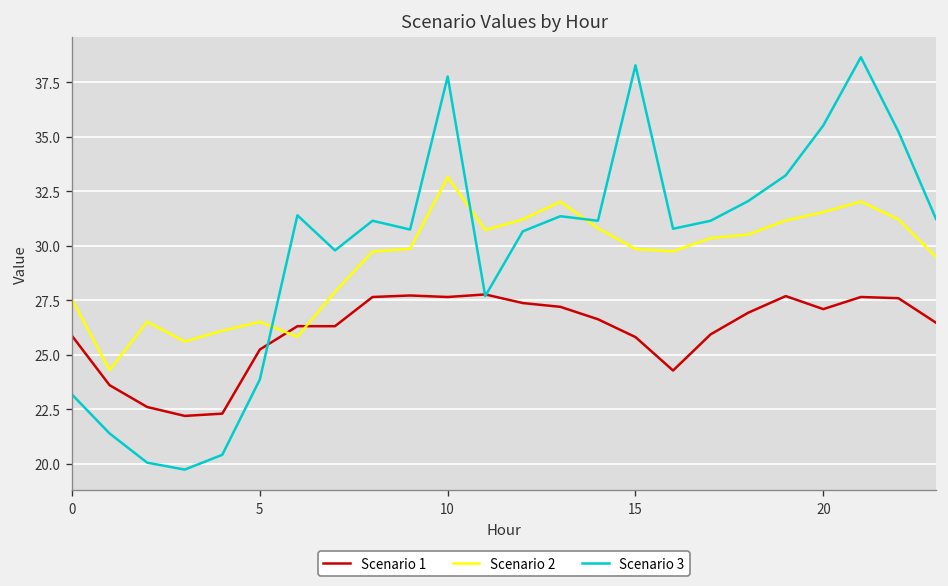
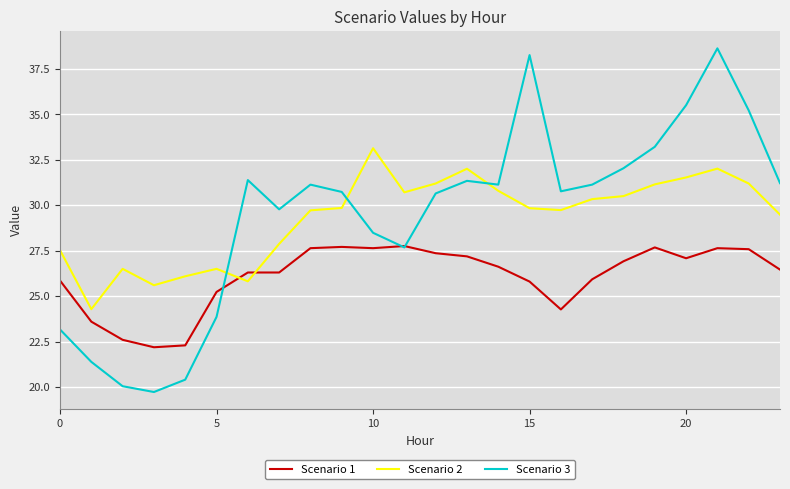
  {
    "Scenario 1": {
      "0": 25.9,
      "5": 25.2,
      "10": 27.6,
      "15": 25.8,
      "20": 27.1
    },
    "Scenario 2": {
      "0": 27.5,
      "5": 26.5,
      "10": 33.1,
      "15": 29.8,
      "20": 31.5
    },
    "Scenario 3": {
      "0": 23.2,
      "5": 23.9,
-     "10": 37.8,
+     "10": 28.5,
      "15": 38.3,
      "20": 35.5
    }
  }
